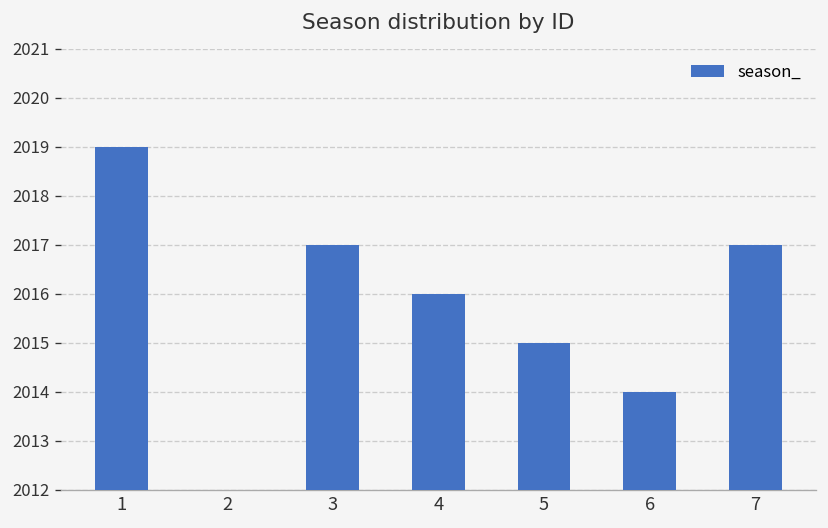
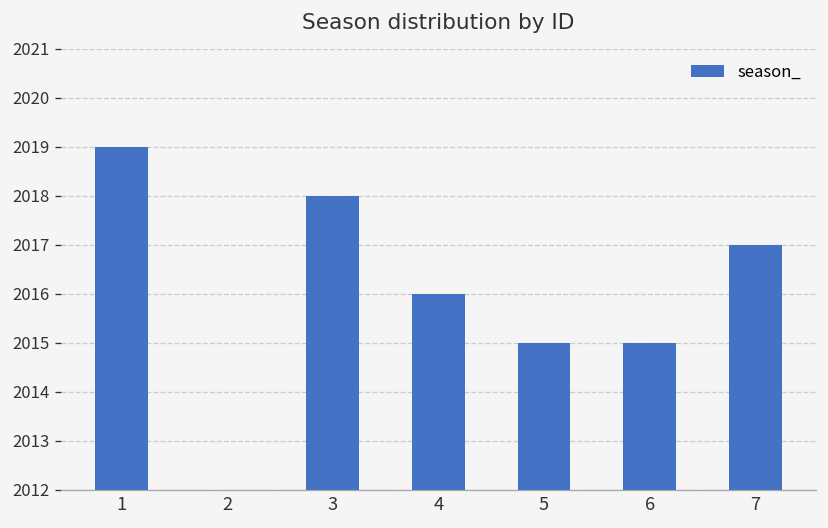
  {
    "1": 2019,
    "2": 2012,
-   "3": 2017,
+   "3": 2018,
    "4": 2016,
    "5": 2015,
-   "6": 2014,
+   "6": 2015,
    "7": 2017
  }
